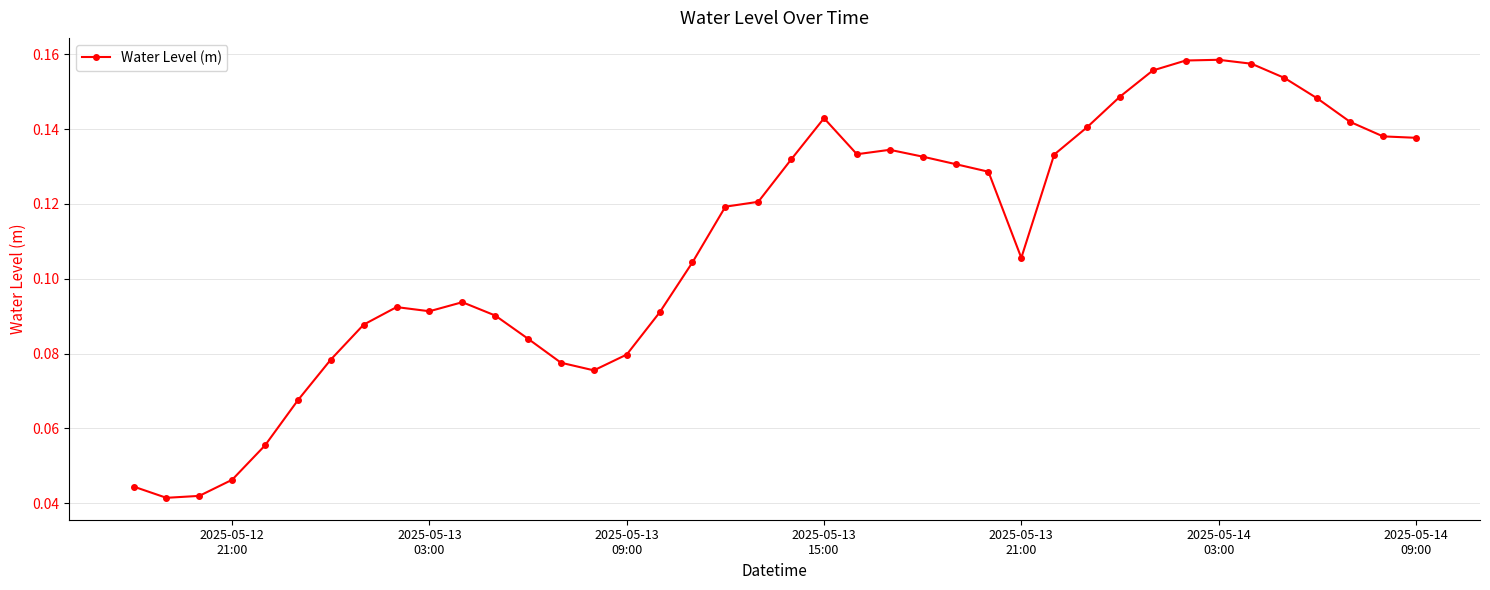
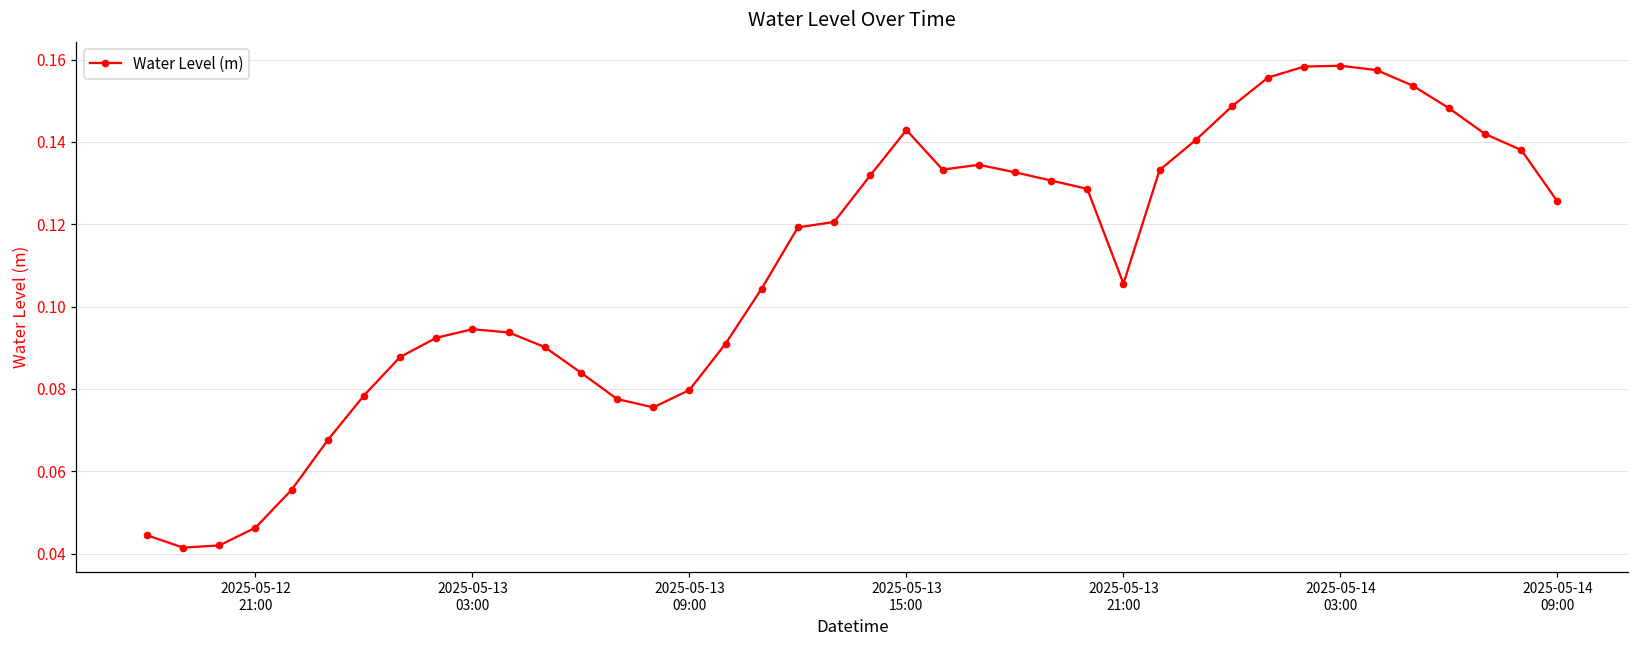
  {
    "2025-05-12 21:00": 0.046,
-   "2025-05-13 03:00": 0.091,
+   "2025-05-13 03:00": 0.095,
    "2025-05-13 09:00": 0.080,
    "2025-05-13 15:00": 0.143,
    "2025-05-13 21:00": 0.106,
    "2025-05-14 03:00": 0.159,
-   "2025-05-14 09:00": 0.138
+   "2025-05-14 09:00": 0.126
  }
